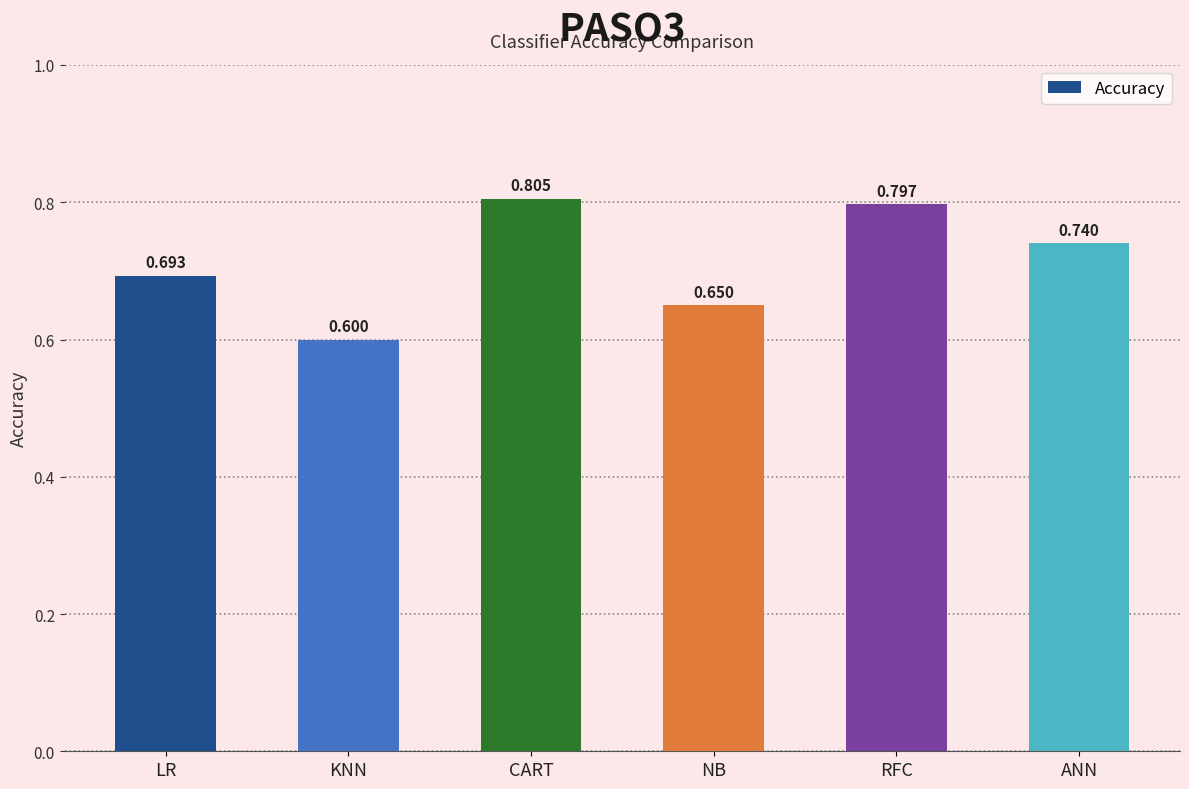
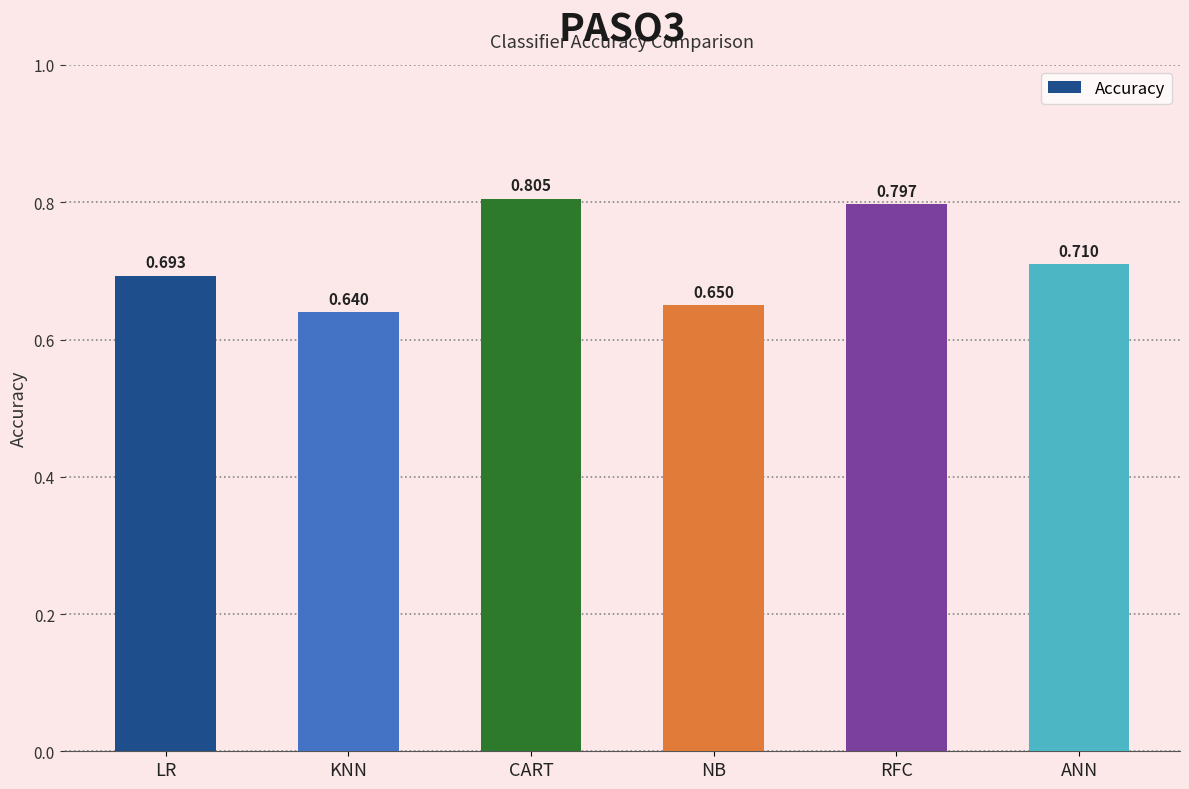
  {
    "LR": 0.693,
-   "KNN": 0.600,
+   "KNN": 0.640,
    "CART": 0.805,
    "NB": 0.650,
    "RFC": 0.797,
-   "ANN": 0.740
+   "ANN": 0.710
  }
